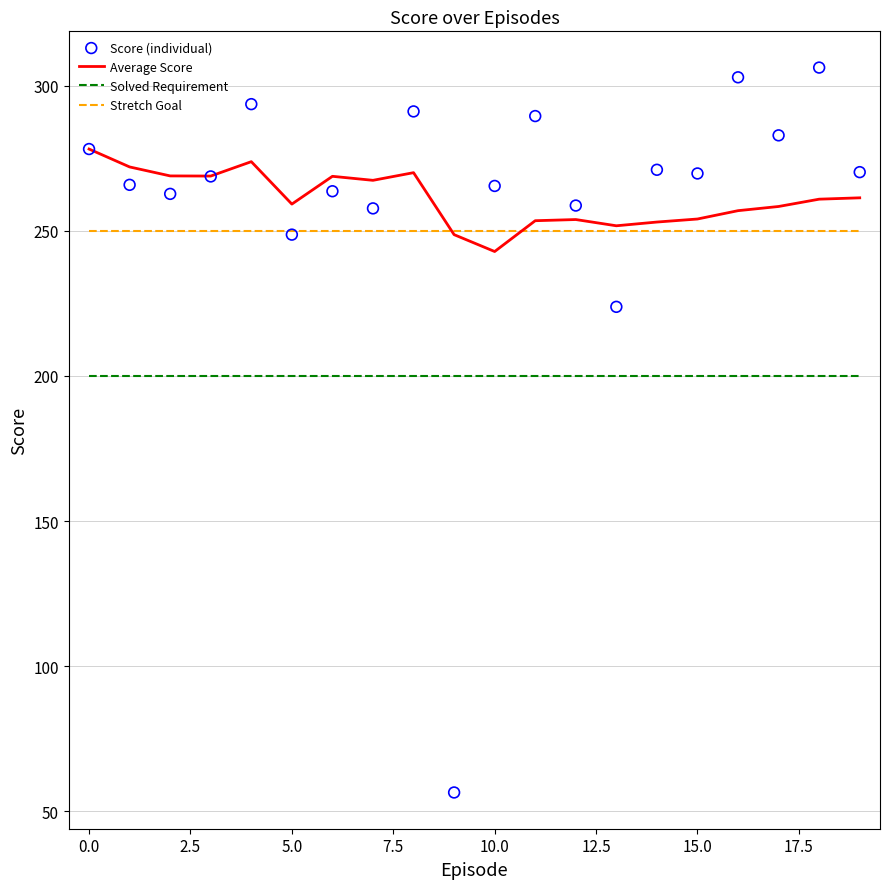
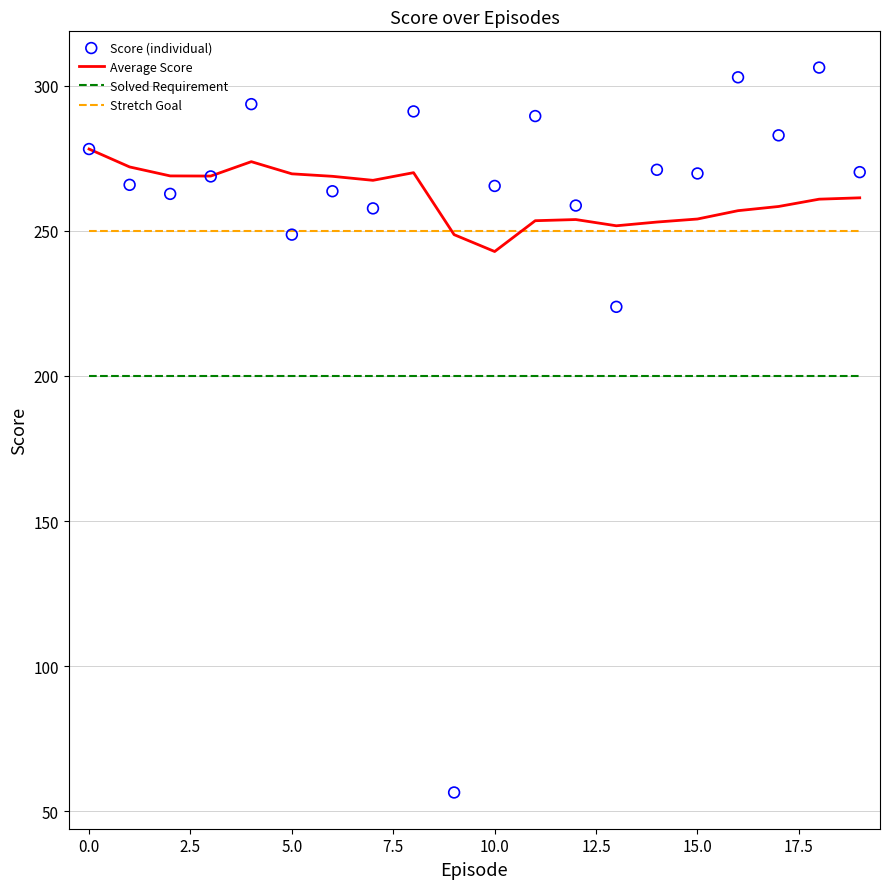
  {
    "Average Score": {
-     "5.0": 259,
+     "5.0": 270,
      "10.0": 243,
      "15.0": 254
    },
    "Solved Requirement": {
      "0.0": 200,
      "5.0": 200,
      "10.0": 200,
      "15.0": 200
    },
    "Stretch Goal": {
      "0.0": 250,
      "5.0": 250,
      "10.0": 250,
      "15.0": 250
    }
  }
